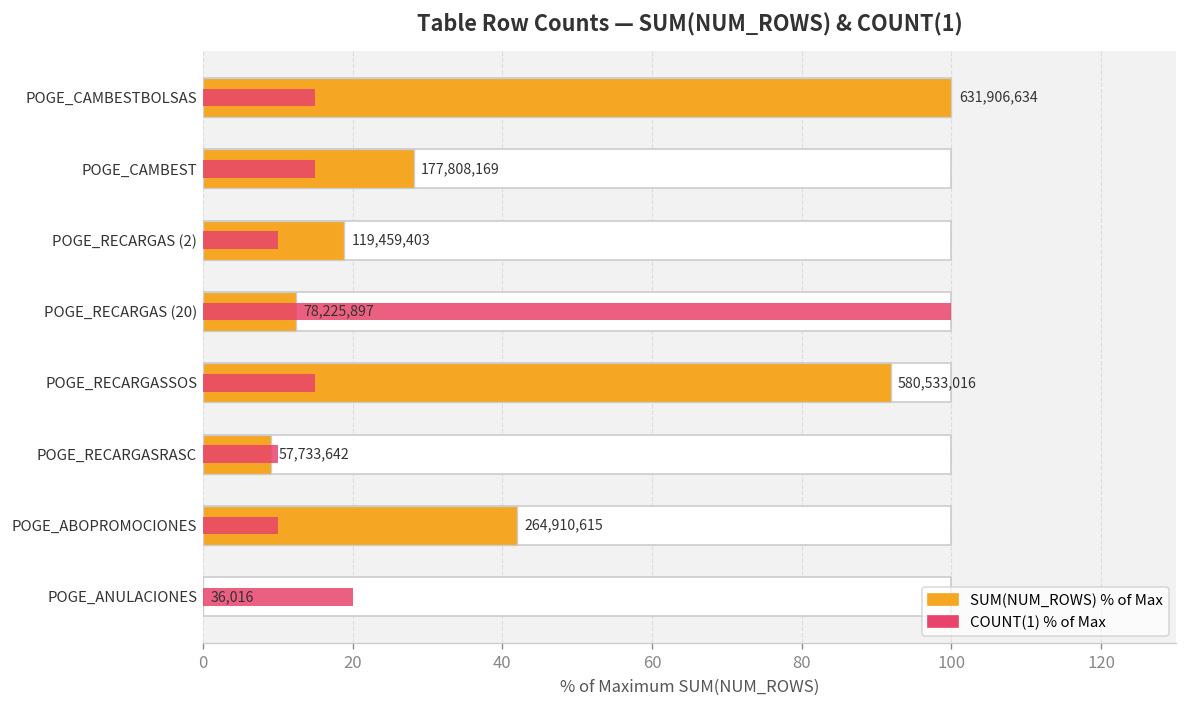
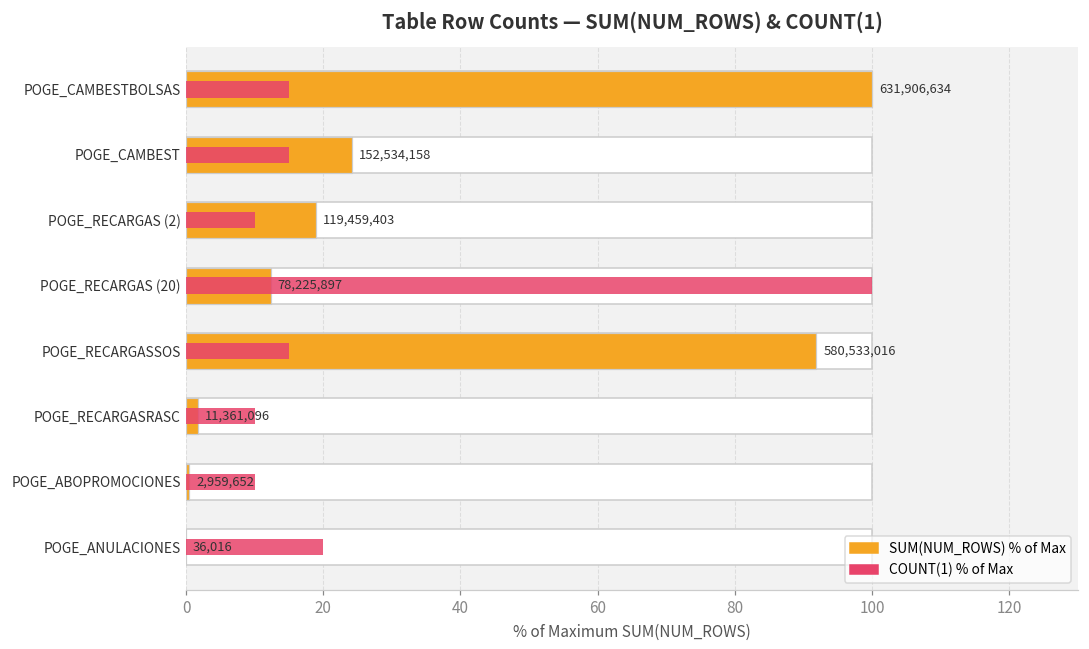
  {
    "SUM(NUM_ROWS) % of Max": {
-     "POGE_CAMBEST": "177,808,169",
-     "POGE_RECARGASRASC": "57,733,642",
-     "POGE_ABOPROMOCIONES": "264,910,615"
+     "POGE_CAMBEST": "152,534,158",
+     "POGE_RECARGASRASC": "11,361,096",
+     "POGE_ABOPROMOCIONES": "2,959,652"
    }
  }
